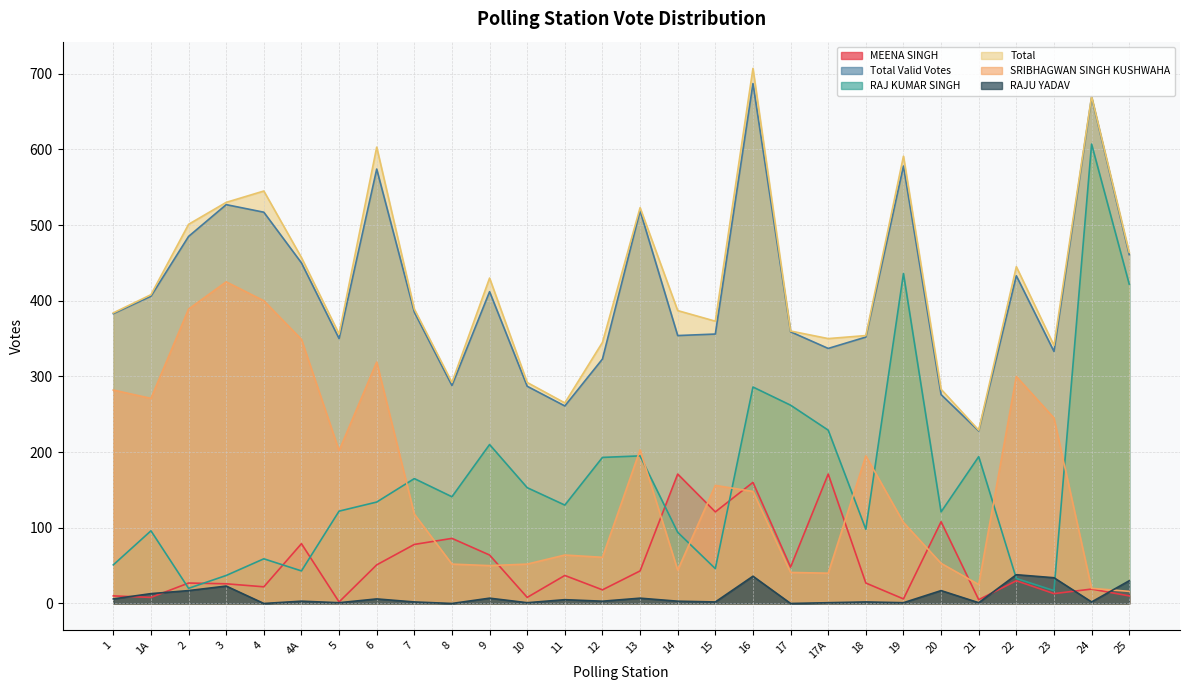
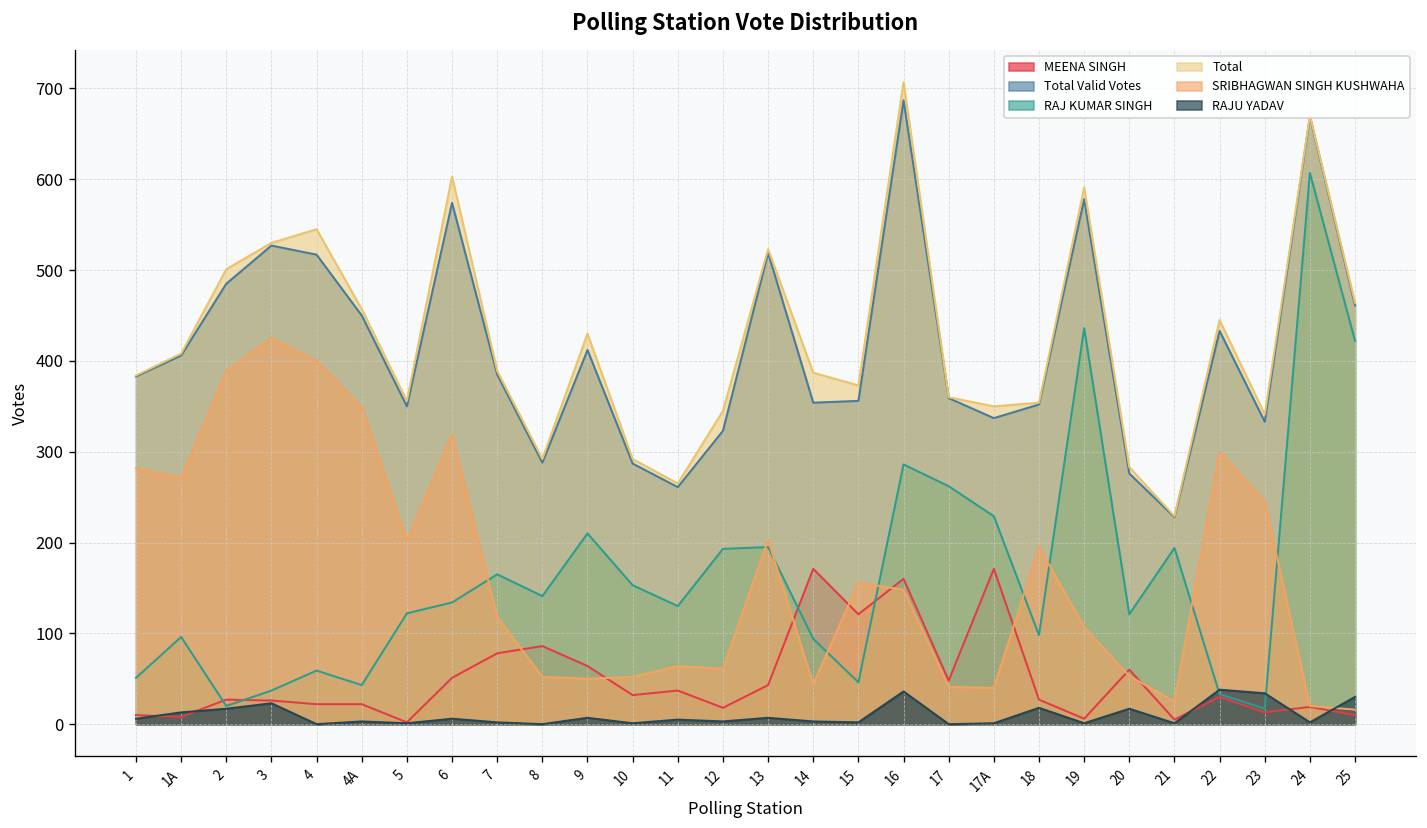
  {
    "MEENA SINGH": {
      "1": 10,
      "1A": 10,
      "2": 30,
      "4": 20,
-     "4A": 80,
+     "4A": 20,
      "6": 50,
      "7": 80,
      "8": 90,
      "9": 60,
-     "10": 10,
+     "10": 30,
      "11": 40,
      "12": 20,
      "13": 40,
      "14": 170,
      "15": 120,
      "16": 160,
      "17": 50,
      "17A": 170,
      "18": 30,
      "19": 10,
-     "20": 110,
+     "20": 60,
      "21": 10,
      "23": 10,
      "25": 10
    },
    "RAJU YADAV": {
      "1": 10,
      "1A": 10,
      "4": 0,
      "4A": 0,
      "6": 10,
      "7": 0,
      "8": 0,
      "9": 10,
      "10": 0,
      "11": 10,
      "12": 0,
      "13": 10,
      "14": 0,
      "15": 0,
      "16": 40,
      "17": 0,
      "17A": 0,
-     "18": 0,
+     "18": 20,
      "19": 0,
      "20": 20,
      "21": 0,
      "22": 40,
      "23": 30,
      "24": 0,
      "25": 30
    }
  }
